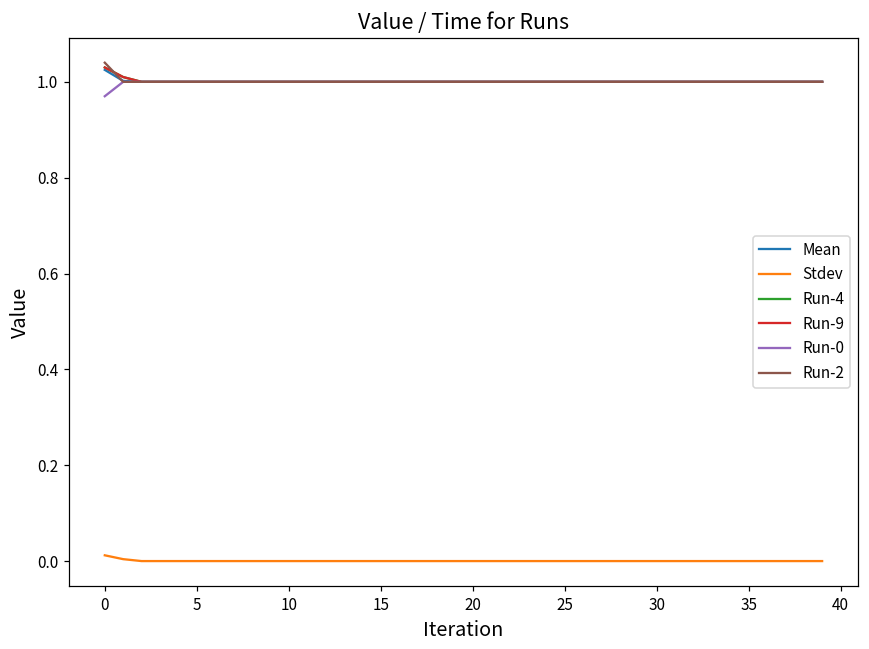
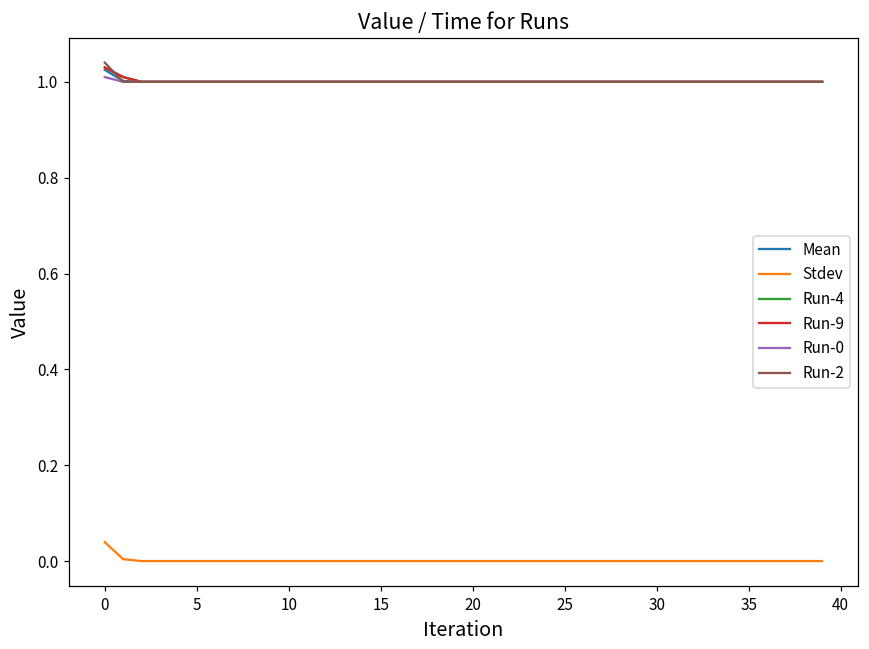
  {
    "Stdev": {
-     "0": 0.01,
+     "0": 0.04,
      "5": 0.00,
      "10": 0.00,
      "15": 0.00,
      "20": 0.00,
      "25": 0.00,
      "30": 0.00,
      "35": 0.00
    },
    "Run-0": {
-     "0": 0.97
+     "0": 1.01
    },
    "Run-2": {
      "0": 1.04
    }
  }
